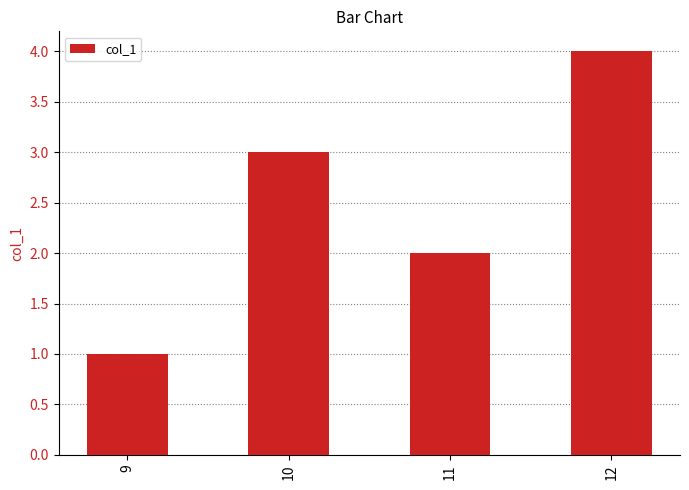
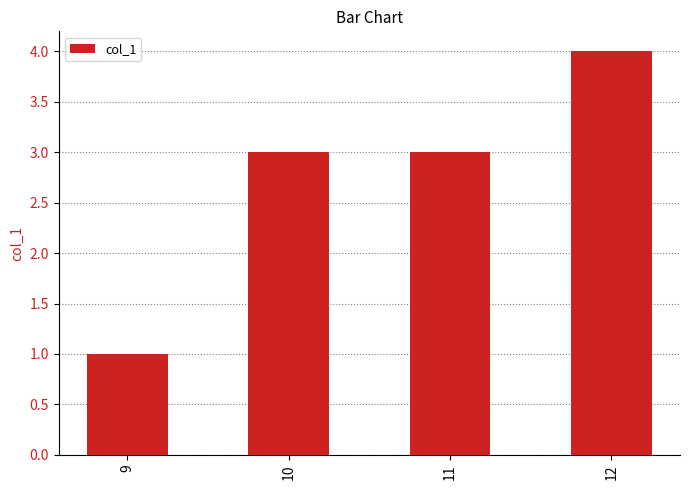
  {
    "9": 1,
    "10": 3,
-   "11": 2,
+   "11": 3,
    "12": 4
  }
